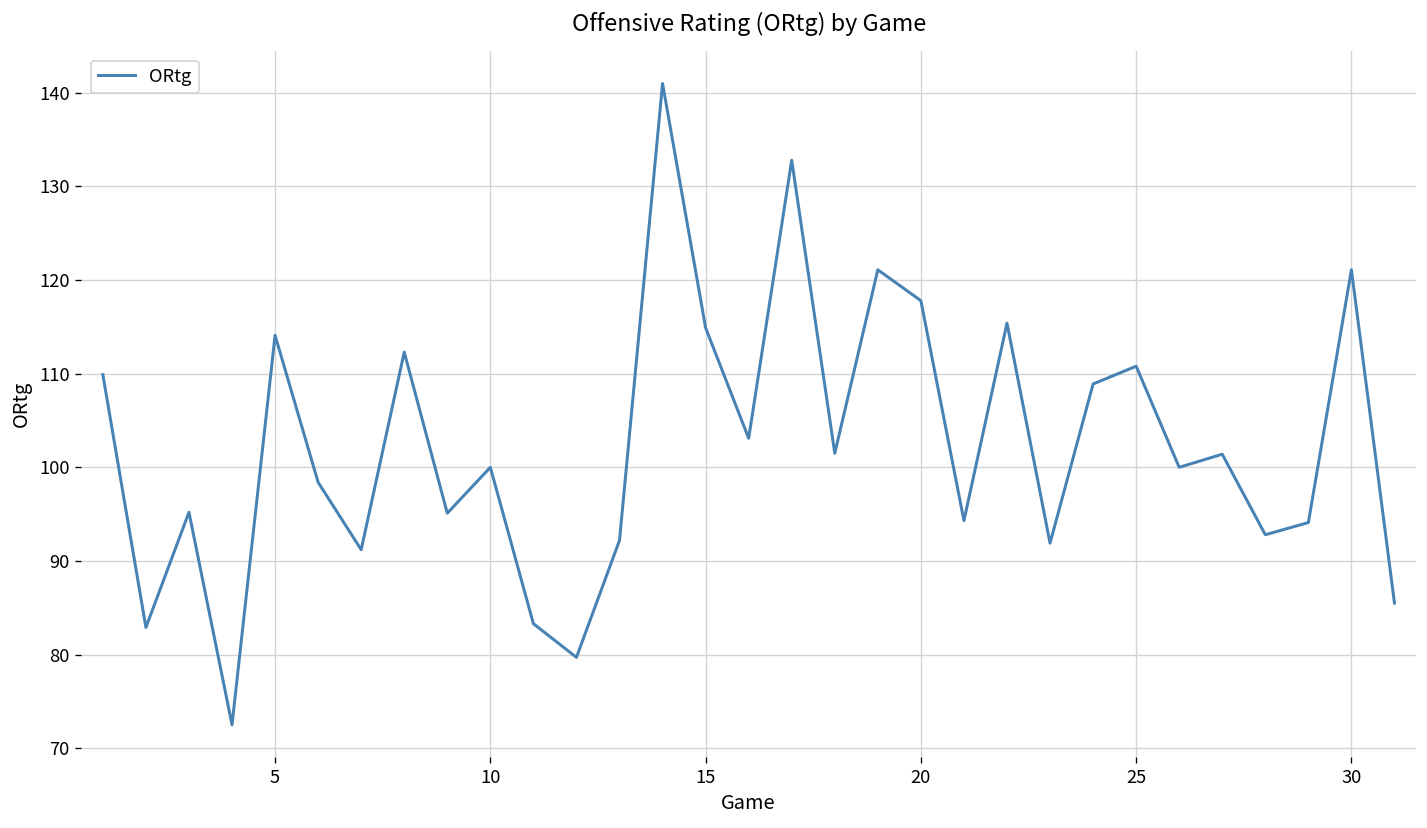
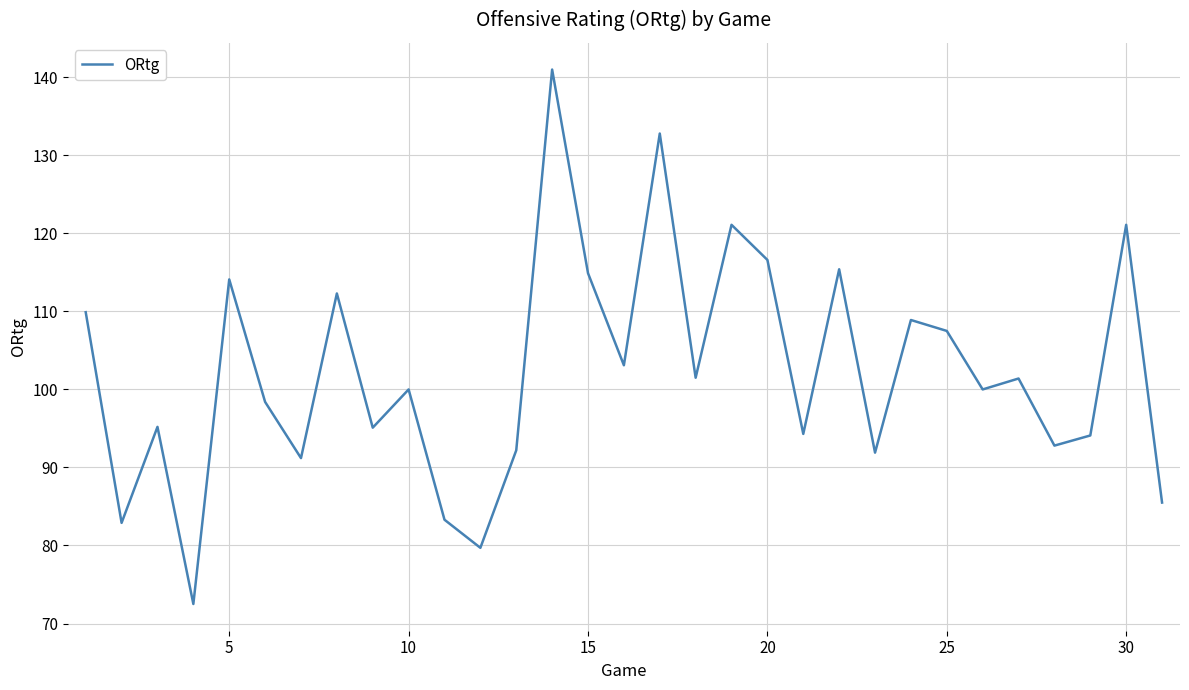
  {
    "5": 114,
    "10": 100,
    "15": 115,
-   "20": 118,
-   "25": 111,
+   "20": 117,
+   "25": 108,
    "30": 121
  }
